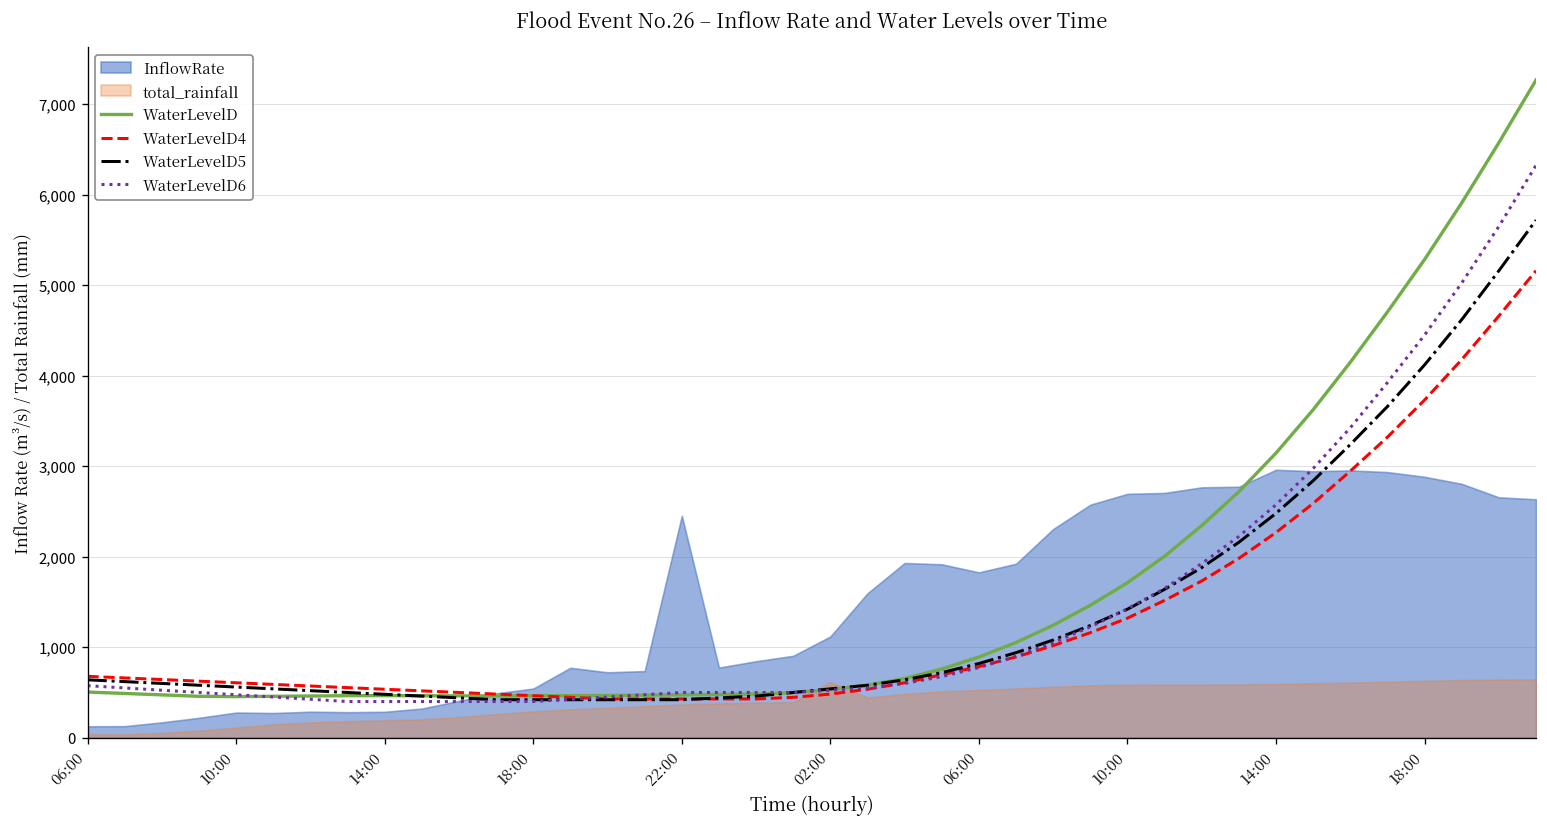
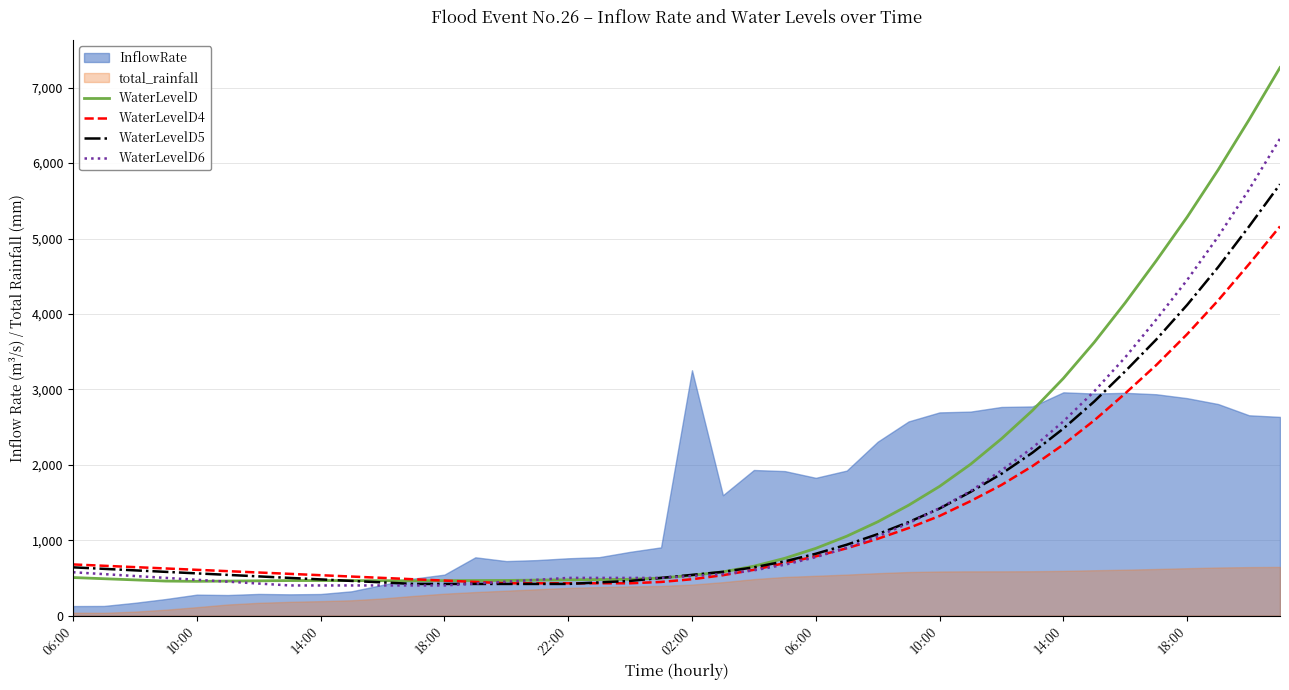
  {
    "InflowRate": {
-     "22:00": "2,500",
-     "02:00": "1,100"
+     "22:00": "800",
+     "02:00": "3,300"
    },
    "total_rainfall": {
      "22:00": "400",
-     "02:00": "600"
+     "02:00": "400"
    },
    "WaterLevelD4": {
      "02:00": "500"
    }
  }
